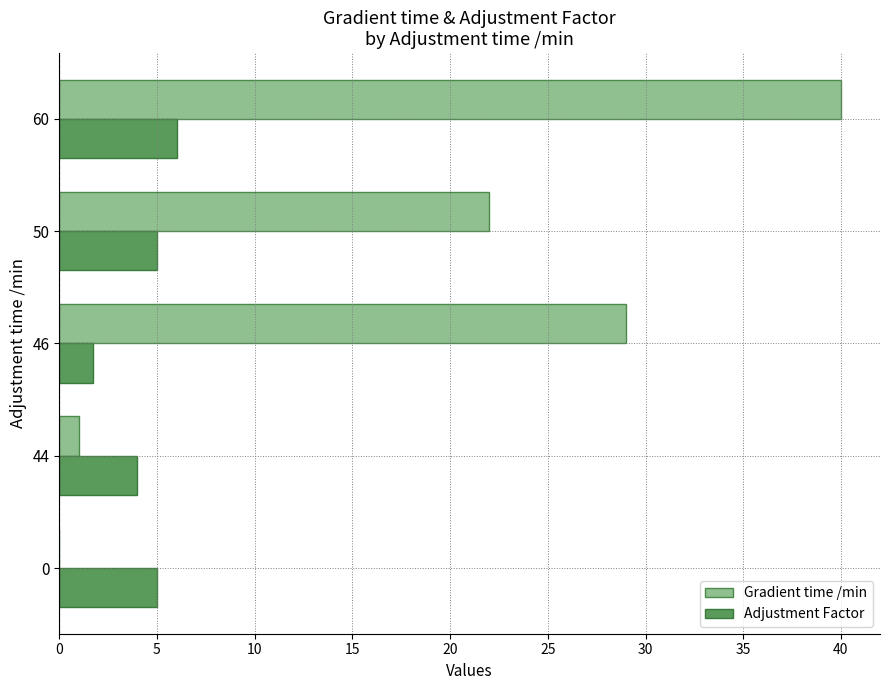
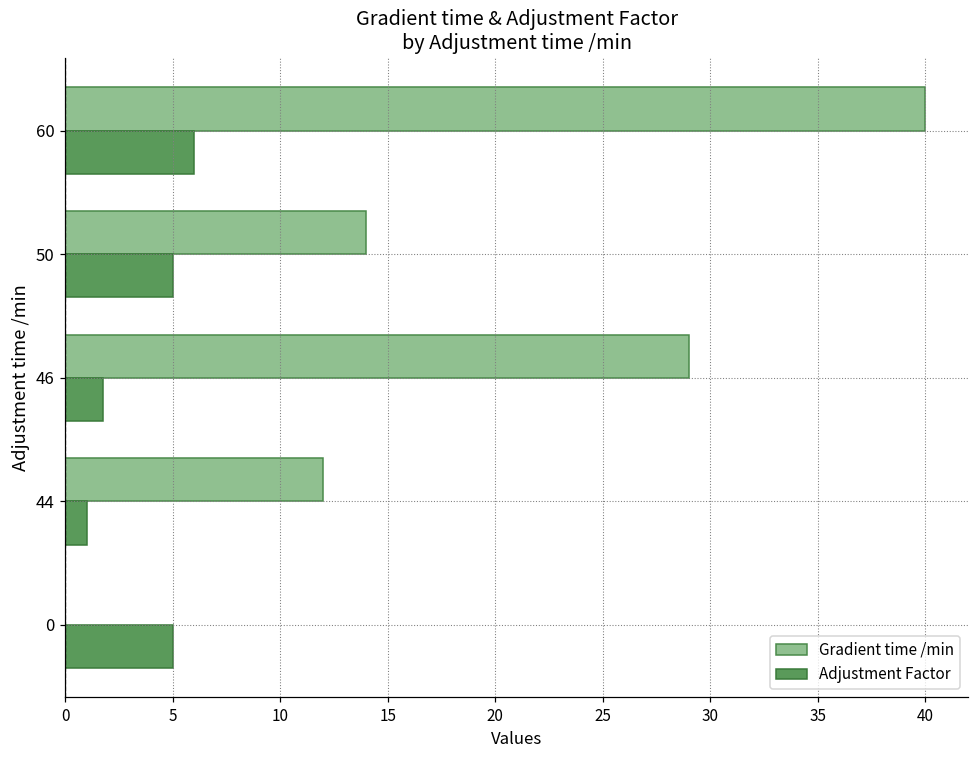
  {
    "Gradient time /min": {
      "60": 40,
-     "50": 22,
+     "50": 14,
      "46": 29,
-     "44": 1,
+     "44": 12,
      "0": 0
    },
    "Adjustment Factor": {
      "60": 6,
      "50": 5,
      "46": 1.8,
-     "44": 4,
+     "44": 1,
      "0": 5
    }
  }
